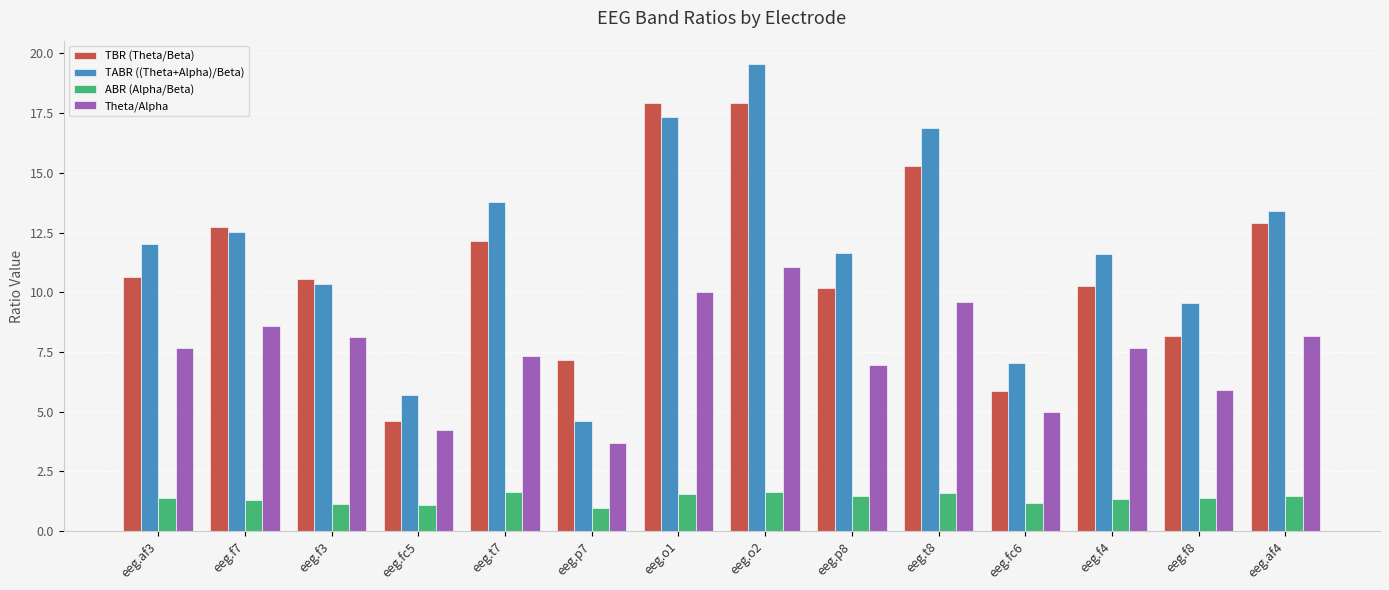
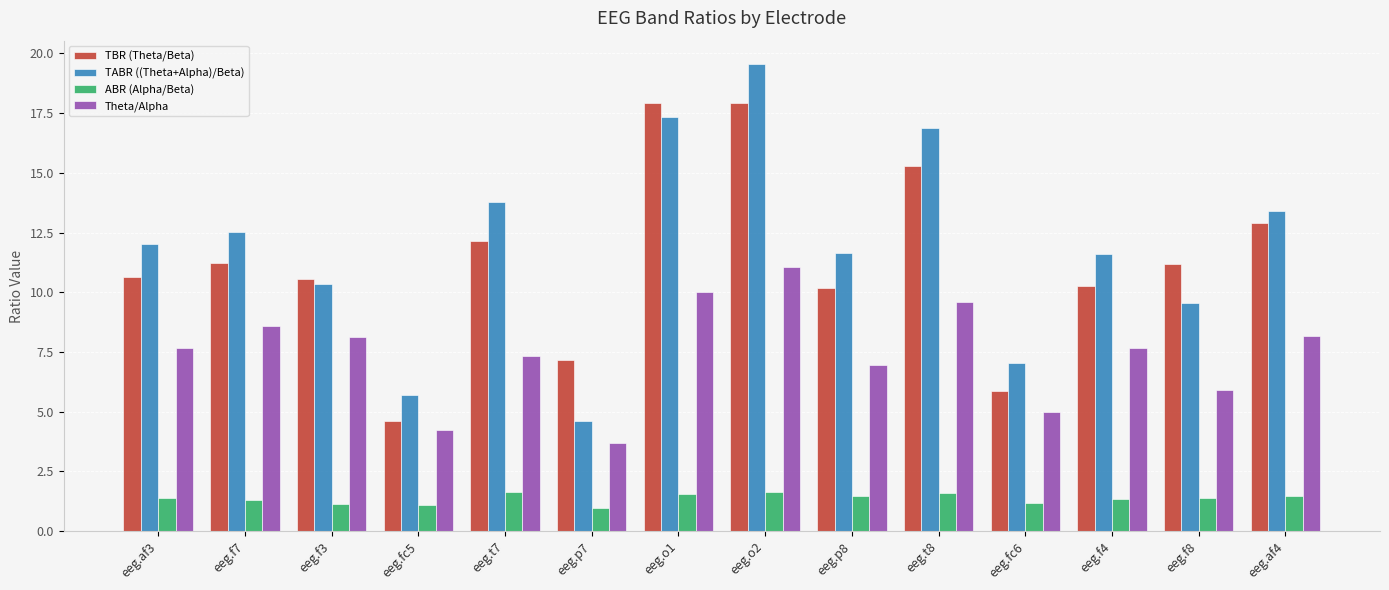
  {
    "TBR (Theta/Beta)": {
      "eeg.af3": 10.6,
-     "eeg.f7": 12.7,
+     "eeg.f7": 11.2,
      "eeg.f3": 10.5,
      "eeg.fc5": 4.6,
      "eeg.t7": 12.1,
      "eeg.p7": 7.2,
      "eeg.o1": 17.9,
      "eeg.o2": 17.9,
      "eeg.p8": 10.2,
      "eeg.t8": 15.3,
      "eeg.fc6": 5.9,
      "eeg.f4": 10.3,
-     "eeg.f8": 8.2,
+     "eeg.f8": 11.2,
      "eeg.af4": 12.9
    },
    "TABR ((Theta+Alpha)/Beta)": {
      "eeg.af3": 12.0,
      "eeg.f7": 12.5,
      "eeg.f3": 10.3,
      "eeg.fc5": 5.7,
      "eeg.t7": 13.8,
      "eeg.p7": 4.6,
      "eeg.o1": 17.3,
      "eeg.o2": 19.6,
      "eeg.p8": 11.7,
      "eeg.t8": 16.9,
      "eeg.fc6": 7.1,
      "eeg.f4": 11.6,
      "eeg.f8": 9.5,
      "eeg.af4": 13.4
    },
    "ABR (Alpha/Beta)": {
      "eeg.af3": 1.4,
      "eeg.f7": 1.3,
      "eeg.f3": 1.1,
      "eeg.fc5": 1.1,
      "eeg.t7": 1.7,
      "eeg.p7": 1.0,
      "eeg.o1": 1.6,
      "eeg.o2": 1.6,
      "eeg.p8": 1.5,
      "eeg.t8": 1.6,
      "eeg.fc6": 1.2,
      "eeg.f4": 1.3,
      "eeg.f8": 1.4,
      "eeg.af4": 1.5
    },
    "Theta/Alpha": {
      "eeg.af3": 7.7,
      "eeg.f7": 8.6,
      "eeg.f3": 8.1,
      "eeg.fc5": 4.2,
      "eeg.t7": 7.3,
      "eeg.p7": 3.7,
      "eeg.o1": 10.0,
      "eeg.o2": 11.0,
      "eeg.p8": 7.0,
      "eeg.t8": 9.6,
      "eeg.fc6": 5.0,
      "eeg.f4": 7.7,
      "eeg.f8": 5.9,
      "eeg.af4": 8.2
    }
  }
